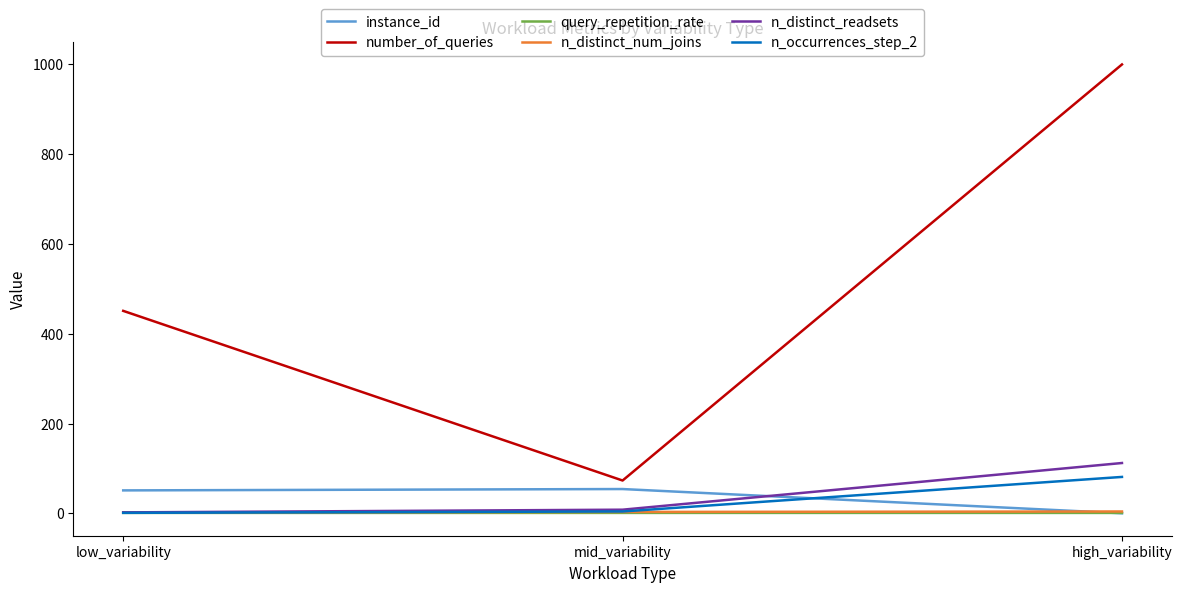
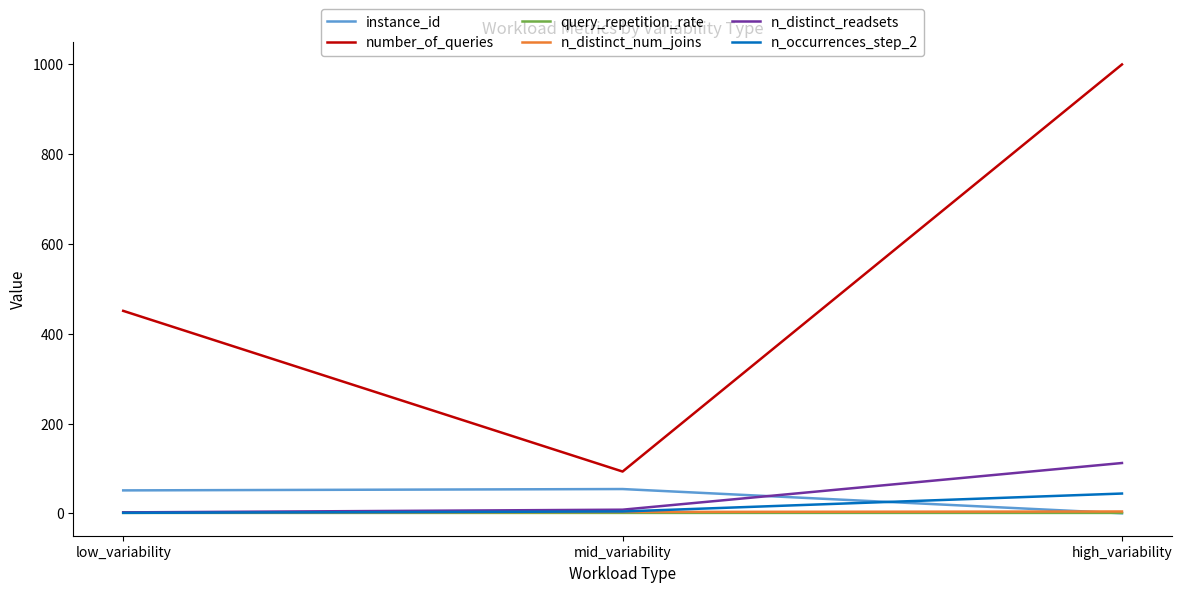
  {
    "instance_id": {
      "low_variability": 50,
      "mid_variability": 50
    },
    "number_of_queries": {
      "low_variability": 450,
-     "mid_variability": 70,
+     "mid_variability": 90,
      "high_variability": 1000
    },
    "n_distinct_readsets": {
      "high_variability": 110
    },
    "n_occurrences_step_2": {
-     "high_variability": 80
+     "high_variability": 40
    }
  }
